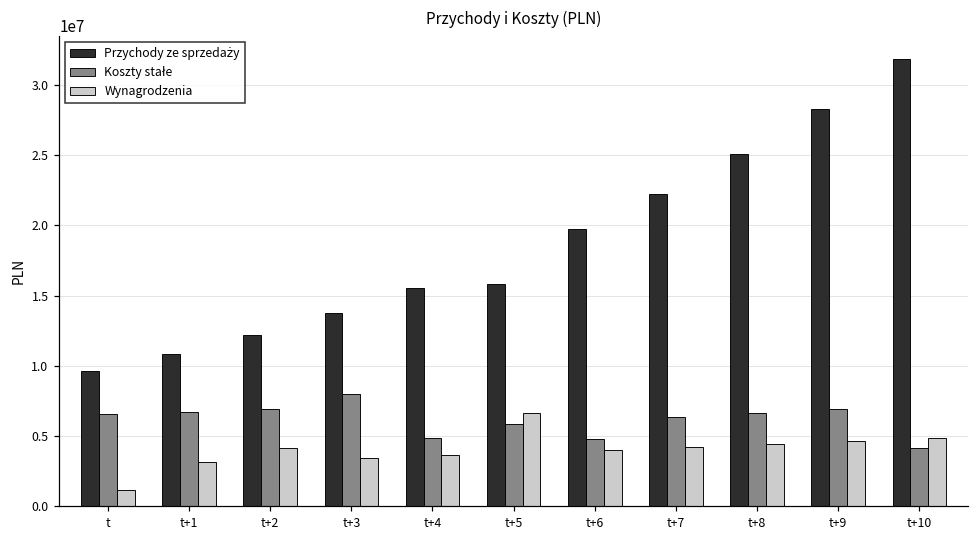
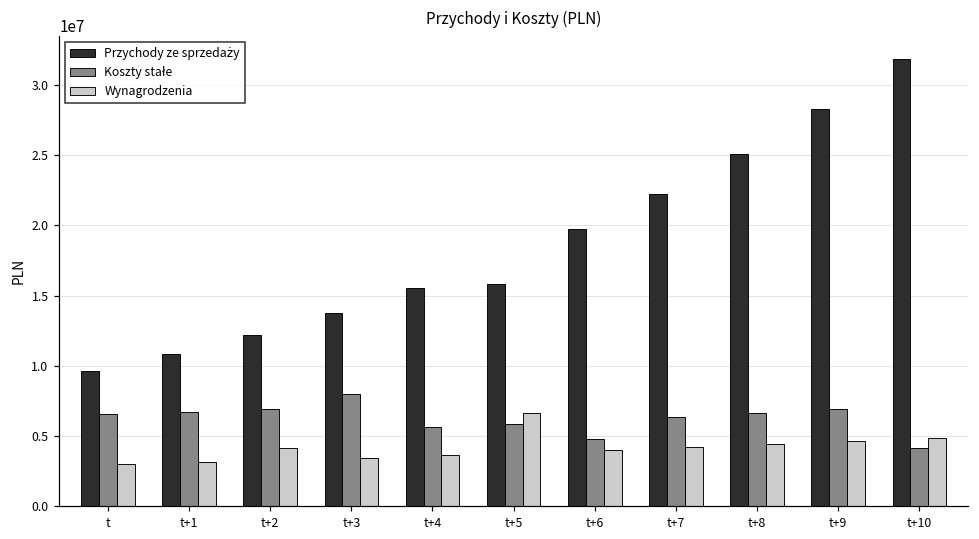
  {
    "Przychody ze sprzedaży": {
      "t": 9600000,
      "t+1": 10800000,
      "t+2": 12200000,
      "t+3": 13800000,
      "t+4": 15500000,
      "t+5": 15800000,
      "t+6": 19700000,
      "t+7": 22200000,
      "t+8": 25100000,
      "t+9": 28300000,
      "t+10": 31900000
    },
    "Koszty stałe": {
      "t": 6600000,
      "t+1": 6700000,
      "t+2": 6900000,
      "t+3": 8000000,
-     "t+4": 4800000,
+     "t+4": 5600000,
      "t+5": 5900000,
      "t+6": 4800000,
      "t+7": 6400000,
      "t+8": 6600000,
      "t+9": 6900000,
      "t+10": 4200000
    },
    "Wynagrodzenia": {
-     "t": 1200000,
+     "t": 3000000,
      "t+1": 3200000,
      "t+2": 4100000,
      "t+3": 3500000,
      "t+4": 3600000,
      "t+5": 6600000,
      "t+6": 4000000,
      "t+7": 4200000,
      "t+8": 4400000,
      "t+9": 4700000,
      "t+10": 4900000
    }
  }
